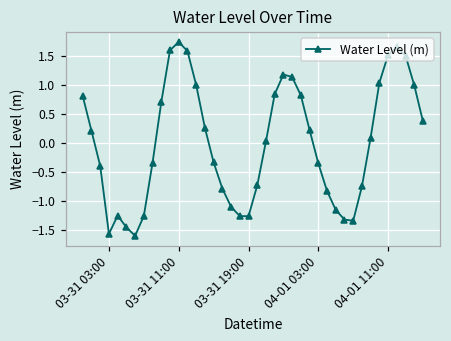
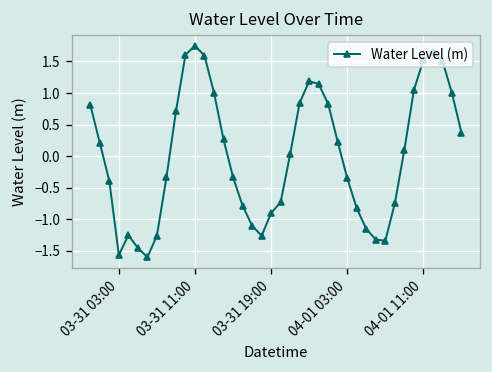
  {
    "03-31 03:00": -1.6,
    "03-31 11:00": 1.7,
-   "03-31 19:00": -1.3,
+   "03-31 19:00": -0.9,
    "04-01 03:00": -0.3
  }
